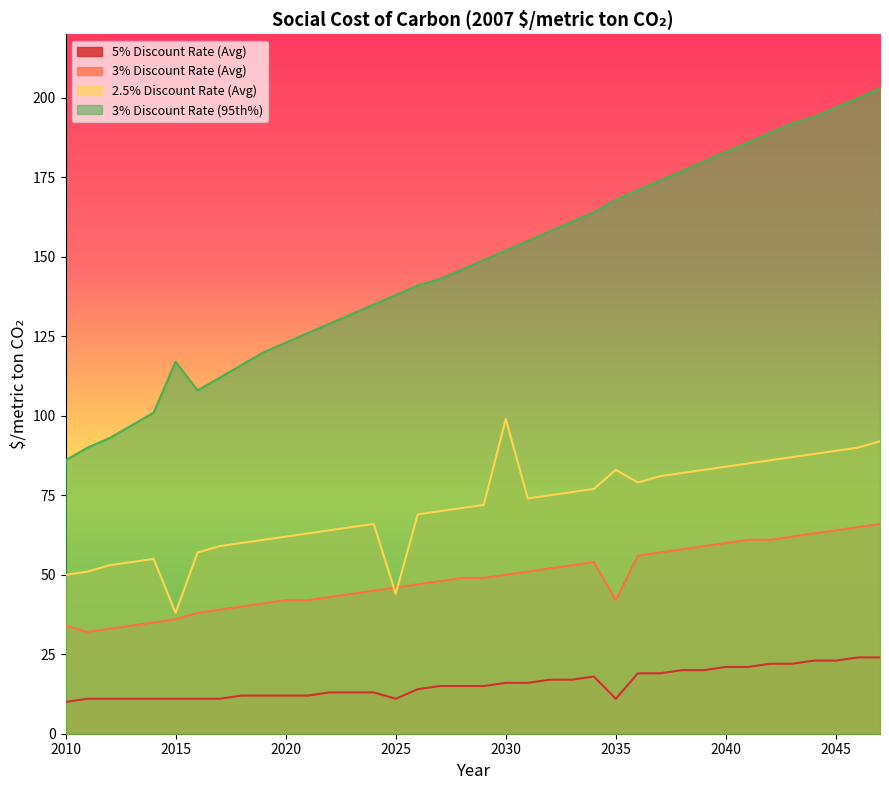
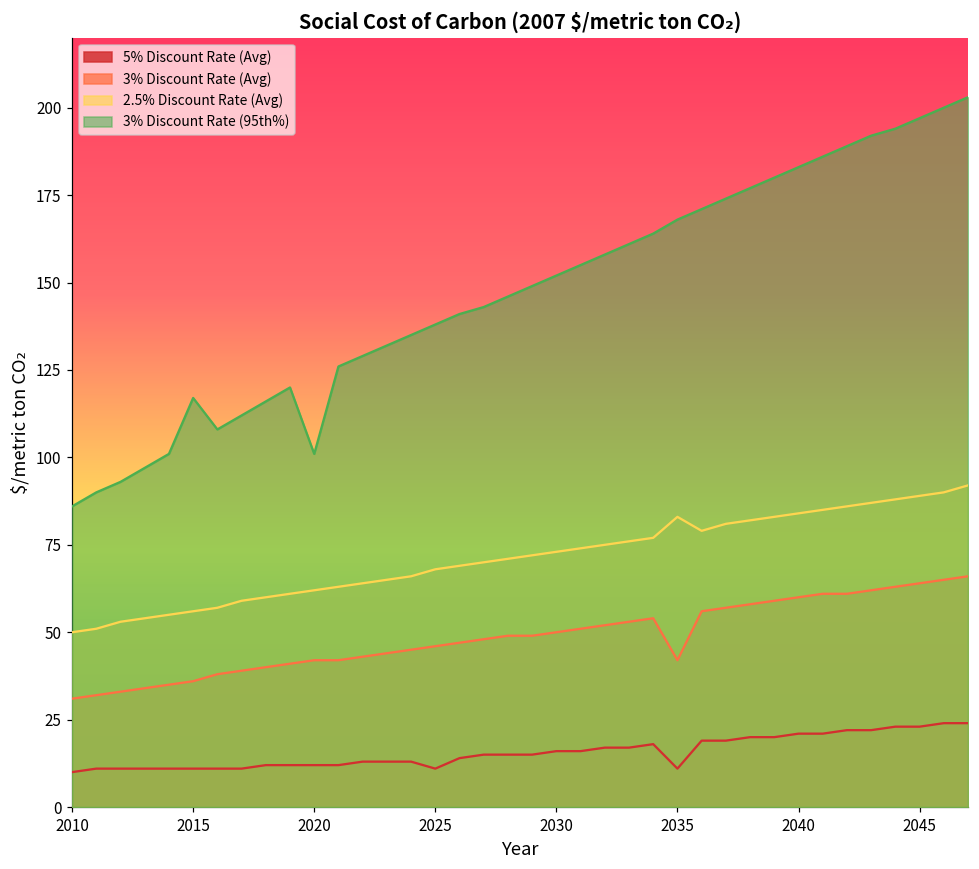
  {
    "5% Discount Rate (Avg)": {
      "2010": 10,
      "2015": 11,
      "2020": 12,
      "2025": 11,
      "2030": 16,
      "2035": 11,
      "2040": 21,
      "2045": 23
    },
    "3% Discount Rate (Avg)": {
-     "2010": 34,
+     "2010": 31,
      "2015": 36,
      "2020": 42,
      "2025": 46,
      "2030": 50,
      "2035": 42,
      "2040": 60,
      "2045": 64
    },
    "2.5% Discount Rate (Avg)": {
      "2010": 50,
-     "2015": 38,
+     "2015": 56,
      "2020": 62,
-     "2025": 44,
-     "2030": 99,
+     "2025": 68,
+     "2030": 73,
      "2035": 83,
      "2040": 84,
      "2045": 89
    },
    "3% Discount Rate (95th%)": {
      "2010": 86,
      "2015": 117,
-     "2020": 123,
+     "2020": 101,
      "2025": 138,
      "2030": 152,
      "2035": 168,
      "2040": 183,
      "2045": 197
    }
  }
